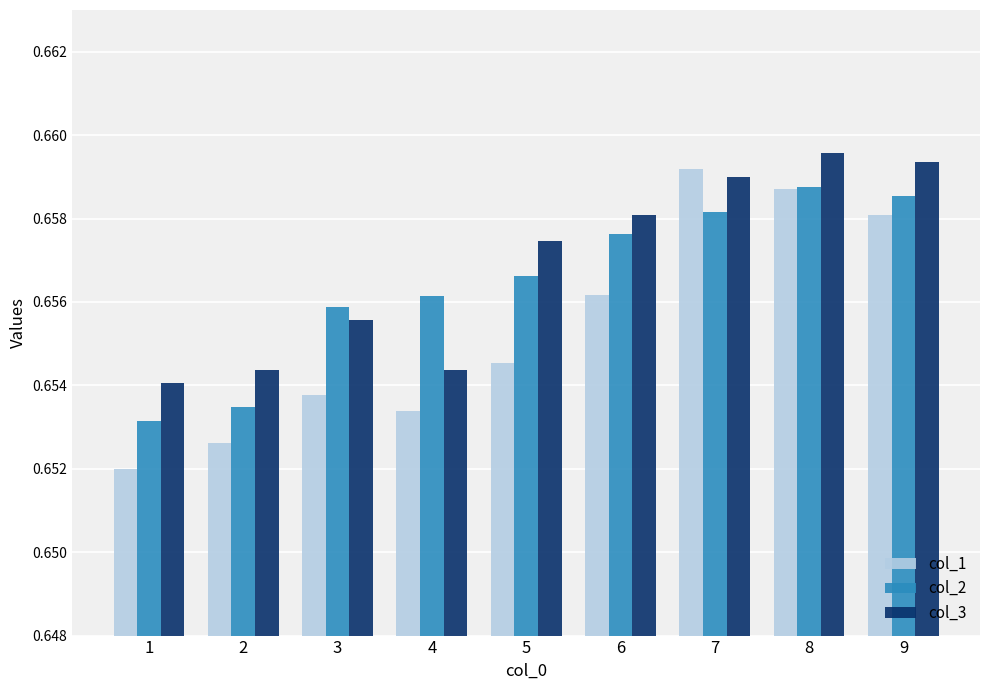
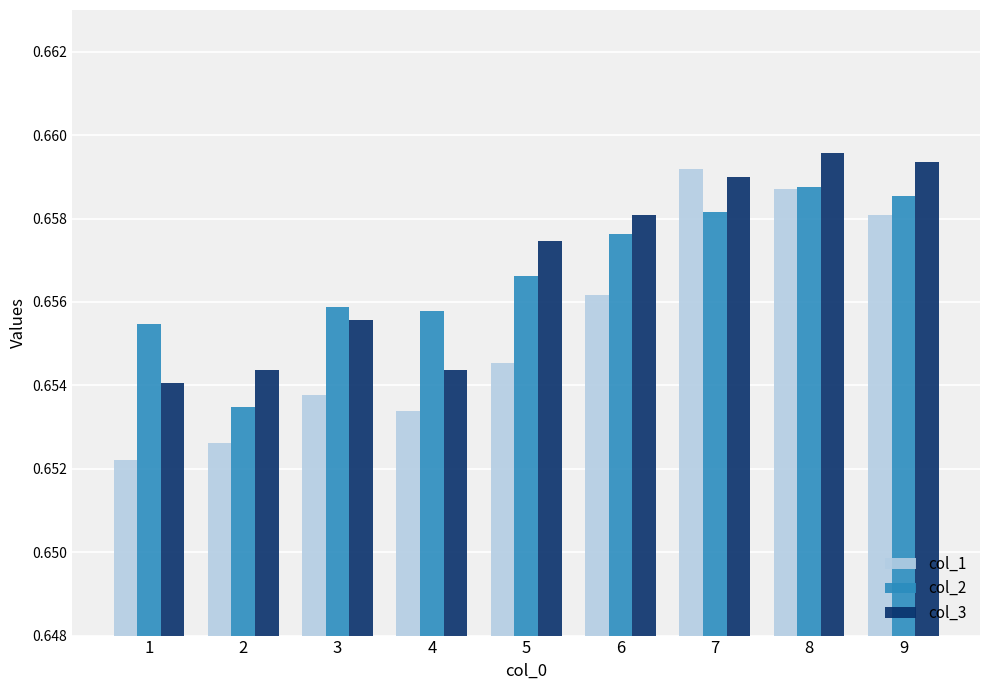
  {
    "col_1": {
-     "1": 0.6520,
+     "1": 0.6522,
      "2": 0.6526,
      "3": 0.6538,
      "4": 0.6534,
      "5": 0.6545,
      "6": 0.6562,
      "7": 0.6592,
      "8": 0.6587,
      "9": 0.6581
    },
    "col_2": {
-     "1": 0.6531,
+     "1": 0.6555,
      "2": 0.6535,
      "3": 0.6559,
-     "4": 0.6561,
+     "4": 0.6558,
      "5": 0.6566,
      "6": 0.6576,
      "7": 0.6582,
      "8": 0.6588,
      "9": 0.6586
    },
    "col_3": {
      "1": 0.6541,
      "2": 0.6544,
      "3": 0.6556,
      "4": 0.6544,
      "5": 0.6575,
      "6": 0.6581,
      "7": 0.6590,
      "8": 0.6596,
      "9": 0.6594
    }
  }
